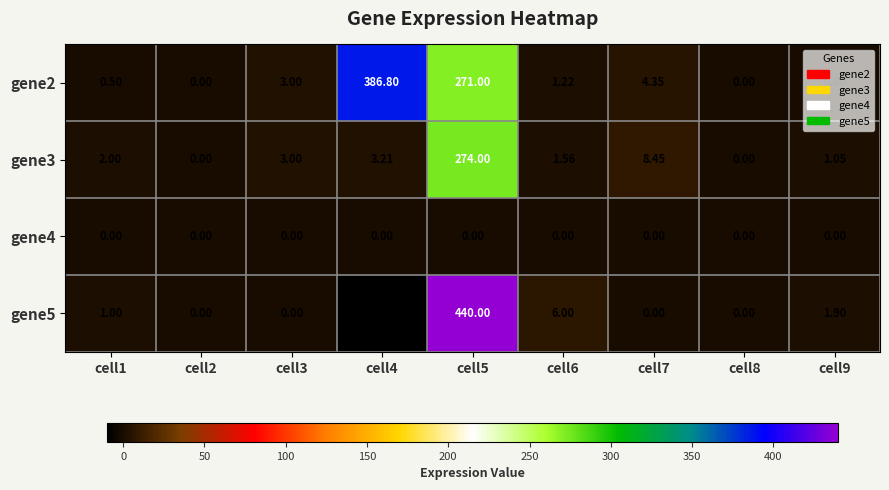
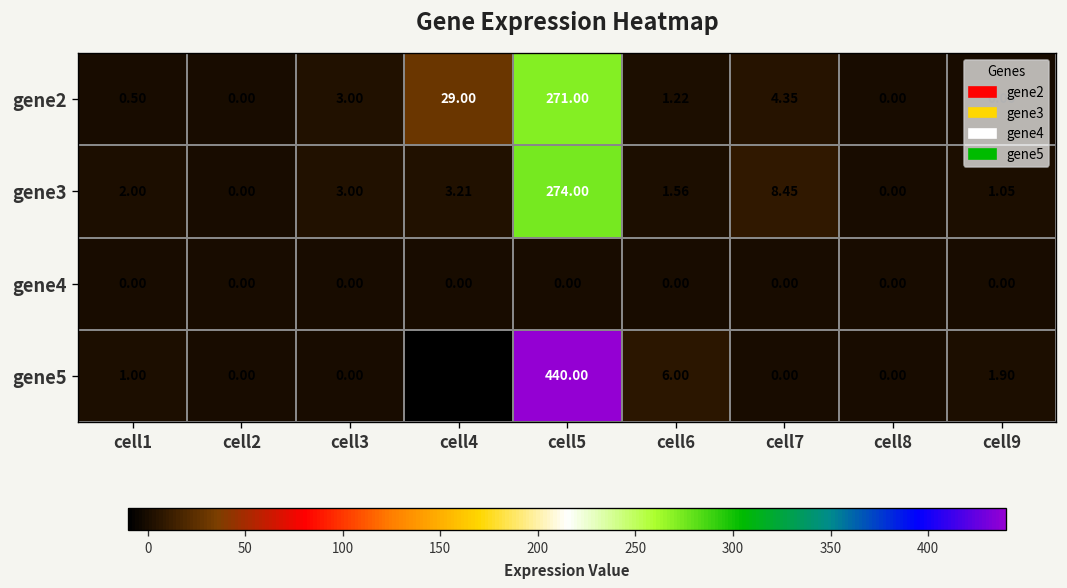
  {
    "gene2": {
-     "cell4": 386.80,
+     "cell4": 29.00,
      "cell5": 271.00
    },
    "gene3": {
      "cell5": 274.00,
      "cell7": 8.45
    },
    "gene5": {
      "cell5": 440.00
    }
  }
